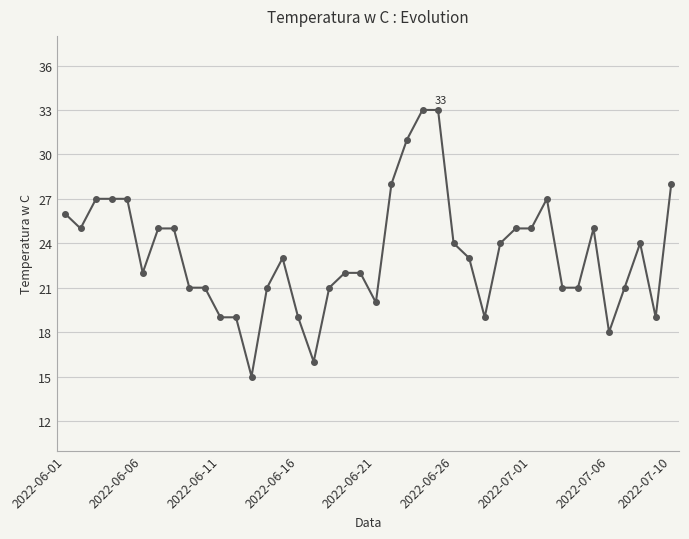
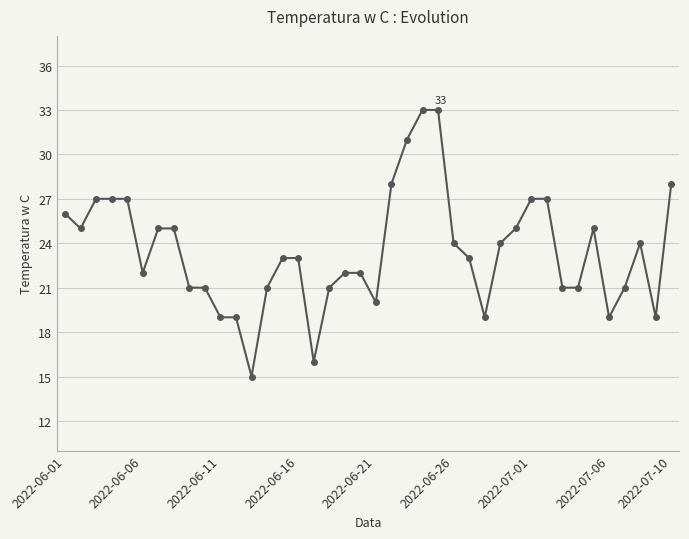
  {
    "2022-06-01": 26,
    "2022-06-06": 22,
    "2022-06-11": 19,
-   "2022-06-16": 19,
+   "2022-06-16": 23,
    "2022-06-21": 20,
    "2022-06-26": 24,
-   "2022-07-01": 25,
-   "2022-07-06": 18,
+   "2022-07-01": 27,
+   "2022-07-06": 19,
    "2022-07-10": 28
  }
